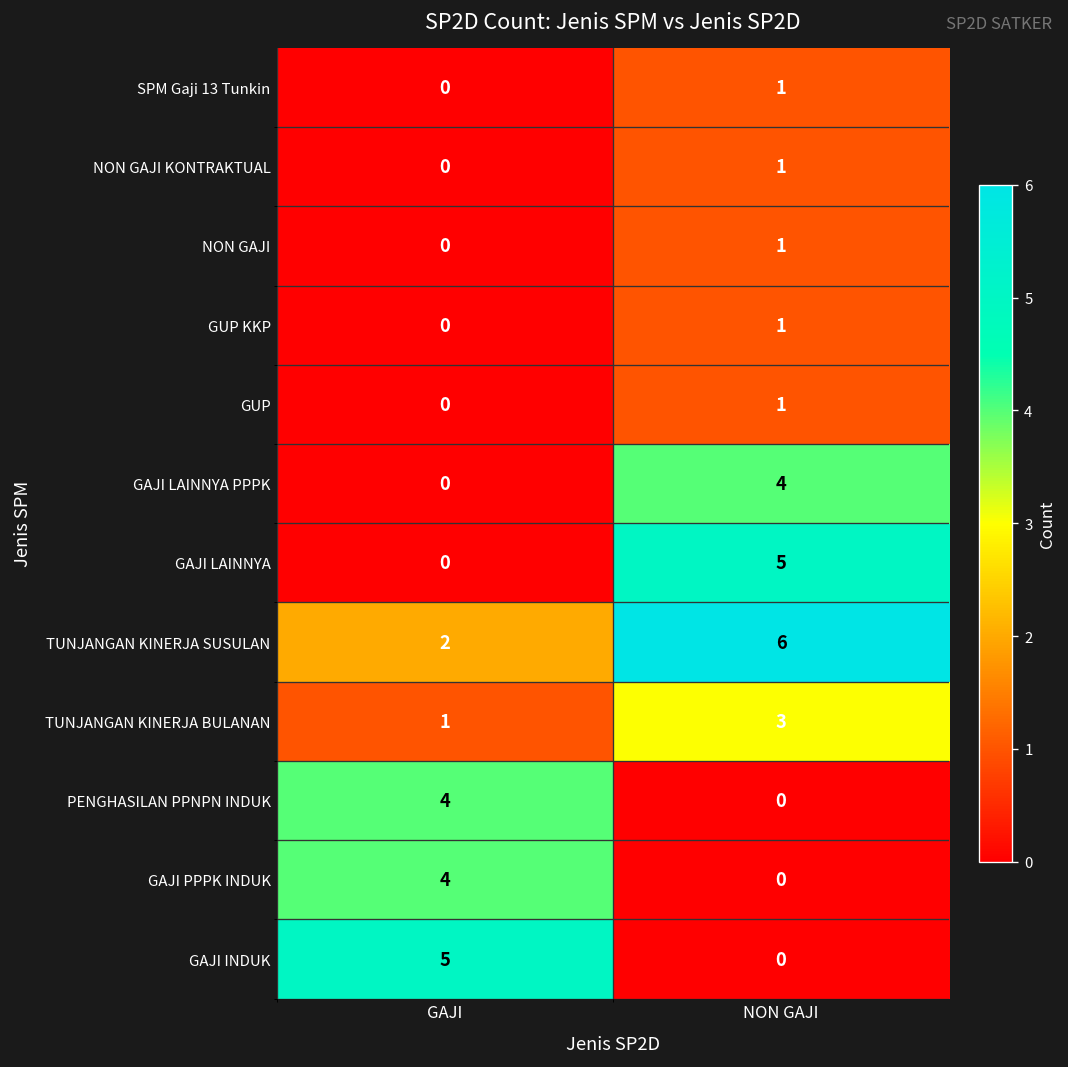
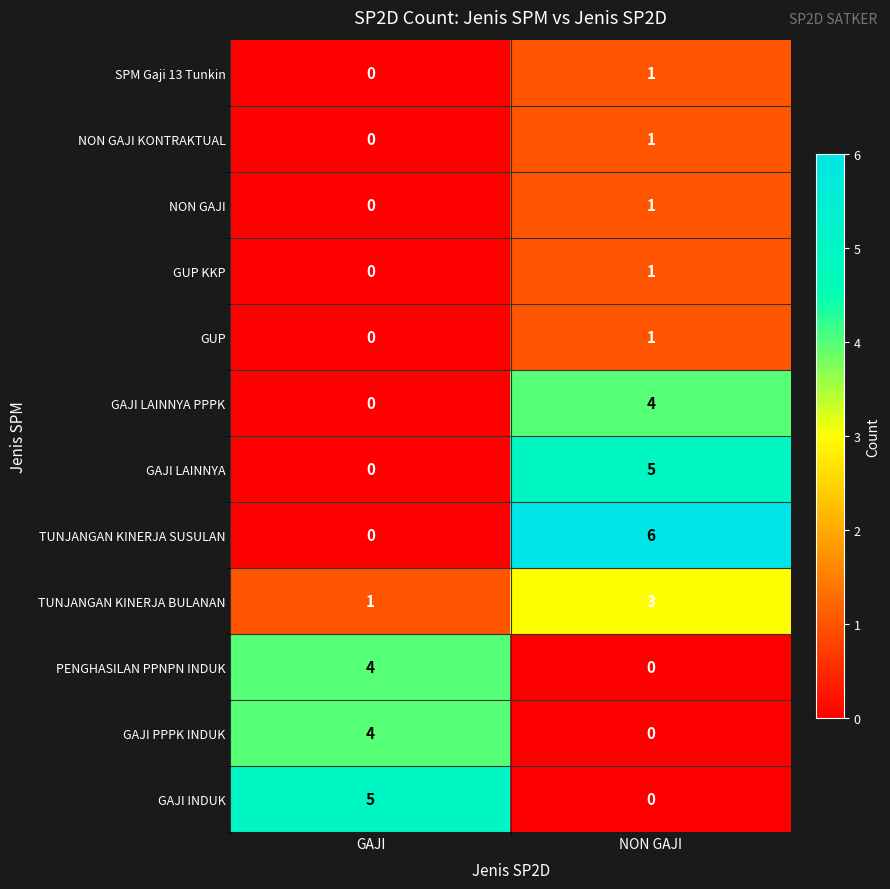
  {
    "SPM Gaji 13 Tunkin": {
      "GAJI": 0,
      "NON GAJI": 1
    },
    "NON GAJI KONTRAKTUAL": {
      "GAJI": 0,
      "NON GAJI": 1
    },
    "NON GAJI": {
      "GAJI": 0,
      "NON GAJI": 1
    },
    "GUP KKP": {
      "GAJI": 0,
      "NON GAJI": 1
    },
    "GUP": {
      "GAJI": 0,
      "NON GAJI": 1
    },
    "GAJI LAINNYA PPPK": {
      "GAJI": 0,
      "NON GAJI": 4
    },
    "GAJI LAINNYA": {
      "GAJI": 0,
      "NON GAJI": 5
    },
    "TUNJANGAN KINERJA SUSULAN": {
-     "GAJI": 2,
+     "GAJI": 0,
      "NON GAJI": 6
    },
    "TUNJANGAN KINERJA BULANAN": {
      "GAJI": 1,
      "NON GAJI": 3
    },
    "PENGHASILAN PPNPN INDUK": {
      "GAJI": 4,
      "NON GAJI": 0
    },
    "GAJI PPPK INDUK": {
      "GAJI": 4,
      "NON GAJI": 0
    },
    "GAJI INDUK": {
      "GAJI": 5,
      "NON GAJI": 0
    }
  }
